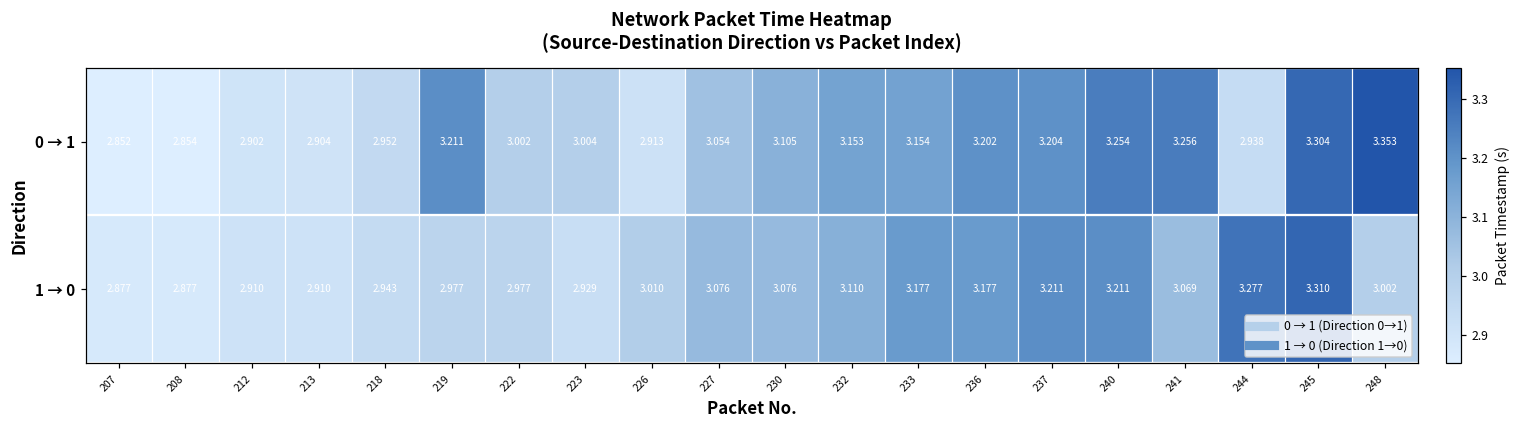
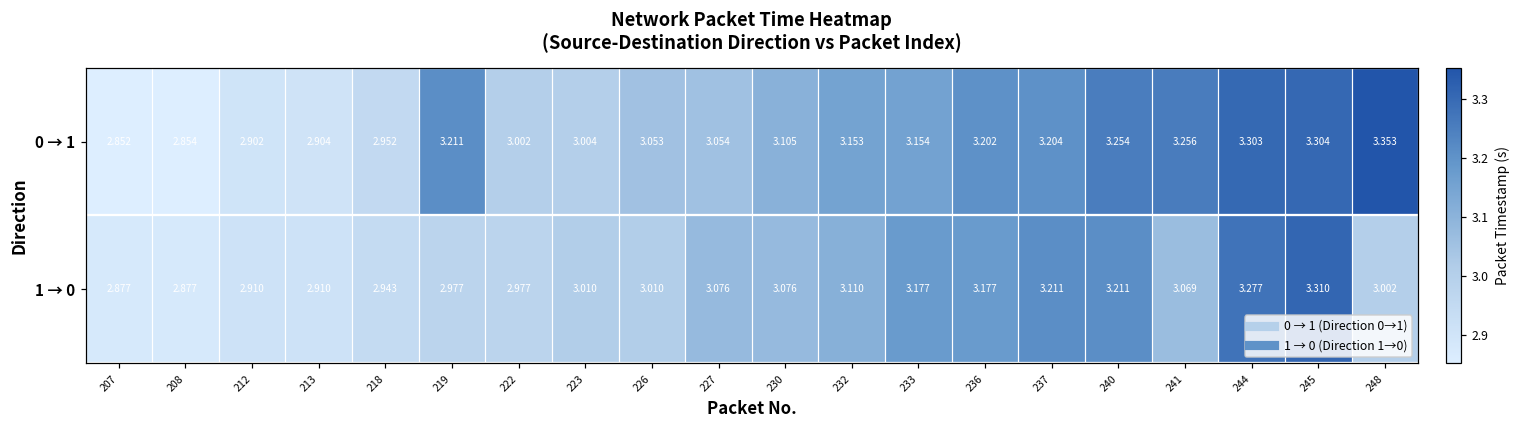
  {
    "0 → 1": {
      "212": 2.902,
      "213": 2.904,
      "218": 2.952,
      "219": 3.211,
      "222": 3.002,
      "223": 3.004,
-     "226": 2.913,
+     "226": 3.053,
      "227": 3.054,
      "230": 3.105,
      "232": 3.153,
      "233": 3.154,
      "236": 3.202,
      "237": 3.204,
      "240": 3.254,
      "241": 3.256,
-     "244": 2.938,
+     "244": 3.303,
      "245": 3.304,
      "248": 3.353
    },
    "1 → 0": {
      "212": 2.910,
      "213": 2.910,
      "218": 2.943,
      "219": 2.977,
      "222": 2.977,
-     "223": 2.929,
+     "223": 3.010,
      "226": 3.010,
      "227": 3.076,
      "230": 3.076,
      "232": 3.110,
      "233": 3.177,
      "236": 3.177,
      "237": 3.211,
      "240": 3.211,
      "241": 3.069,
      "244": 3.277,
      "245": 3.310,
      "248": 3.002
    }
  }
